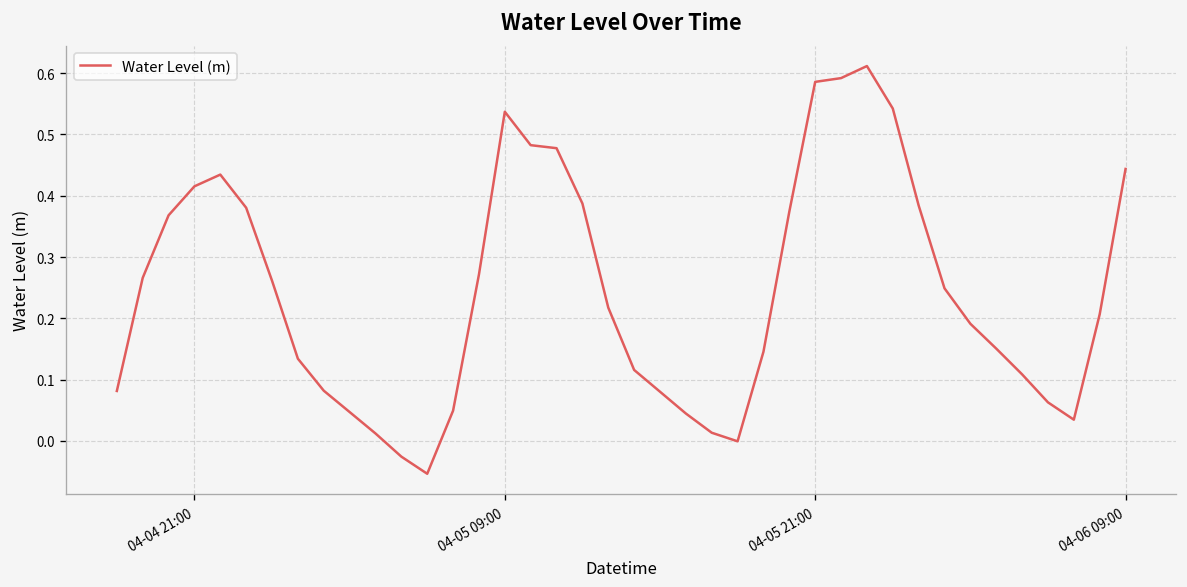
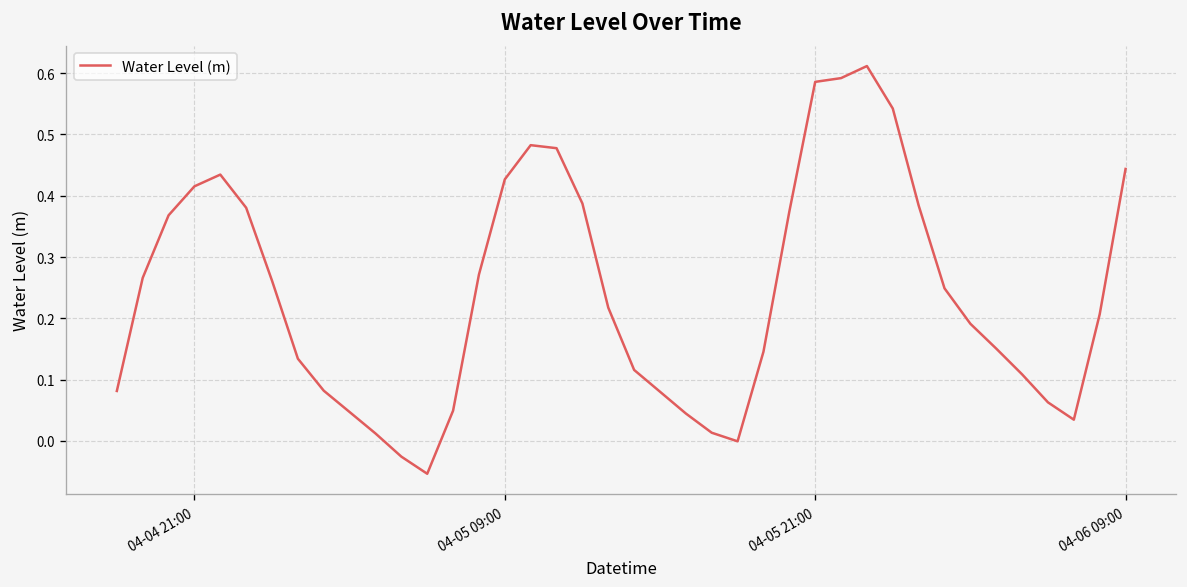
  {
    "04-04 21:00": 0.42,
-   "04-05 09:00": 0.54,
+   "04-05 09:00": 0.43,
    "04-05 21:00": 0.59,
    "04-06 09:00": 0.44
  }
